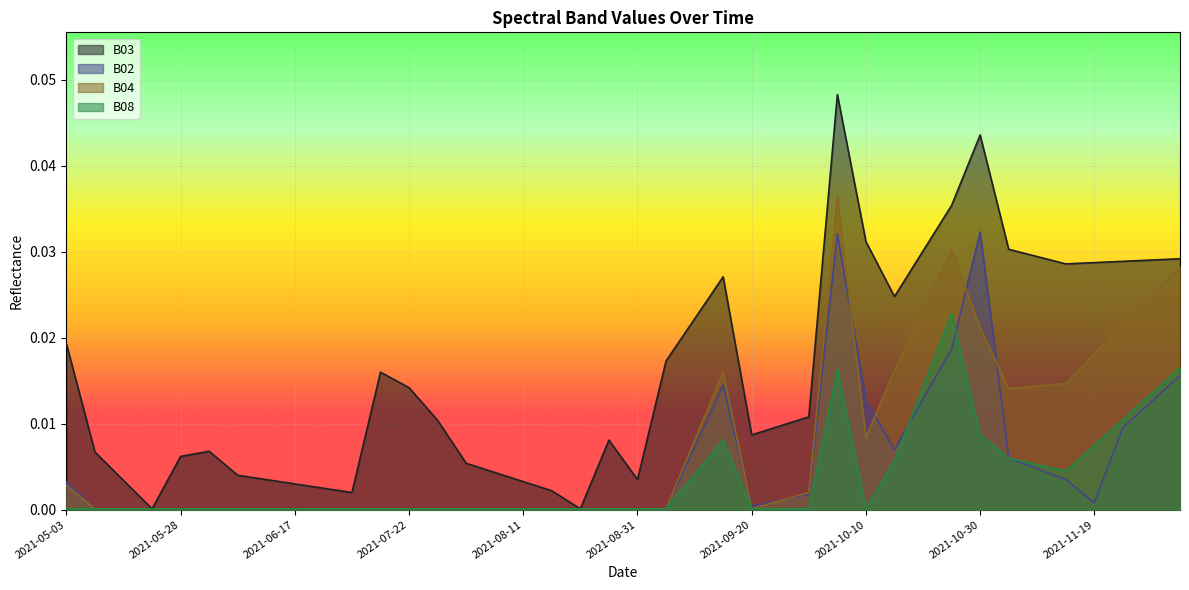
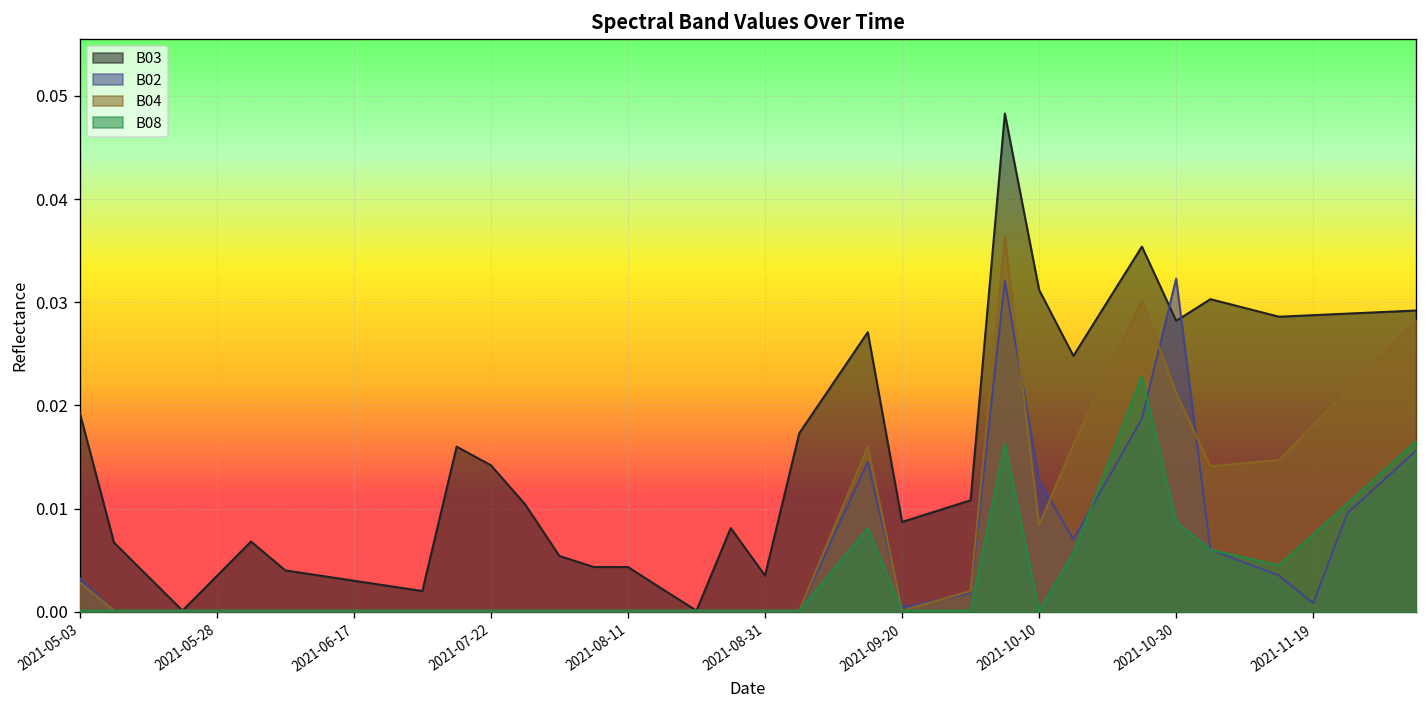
  {
    "B03": {
      "2021-05-03": 0.019,
-     "2021-05-28": 0.006,
+     "2021-05-28": 0.003,
      "2021-06-17": 0.003,
      "2021-07-22": 0.014,
-     "2021-08-11": 0.003,
+     "2021-08-11": 0.004,
      "2021-08-31": 0.004,
      "2021-09-20": 0.009,
      "2021-10-10": 0.031,
-     "2021-10-30": 0.044,
+     "2021-10-30": 0.028,
      "2021-11-19": 0.029
    },
    "B02": {
      "2021-05-03": 0.003,
      "2021-10-10": 0.013,
      "2021-10-30": 0.032,
      "2021-11-19": 0.001
    },
    "B04": {
      "2021-05-03": 0.003,
      "2021-10-10": 0.008,
      "2021-10-30": 0.021,
      "2021-11-19": 0.018
    },
    "B08": {
      "2021-05-03": 0.000,
      "2021-10-10": 0.000,
      "2021-10-30": 0.009,
      "2021-11-19": 0.008
    }
  }
